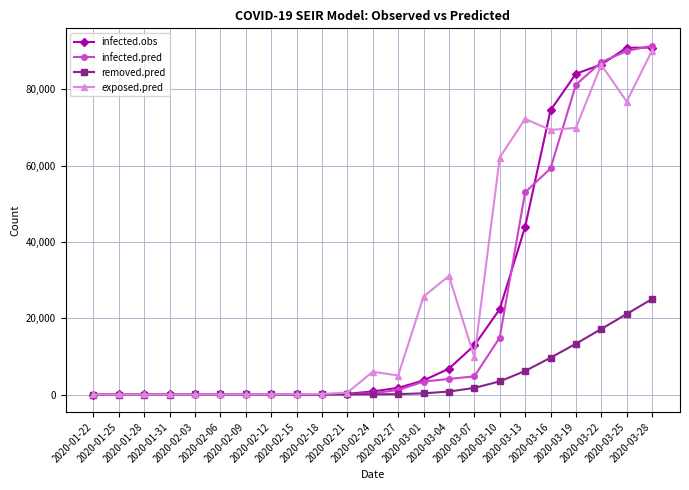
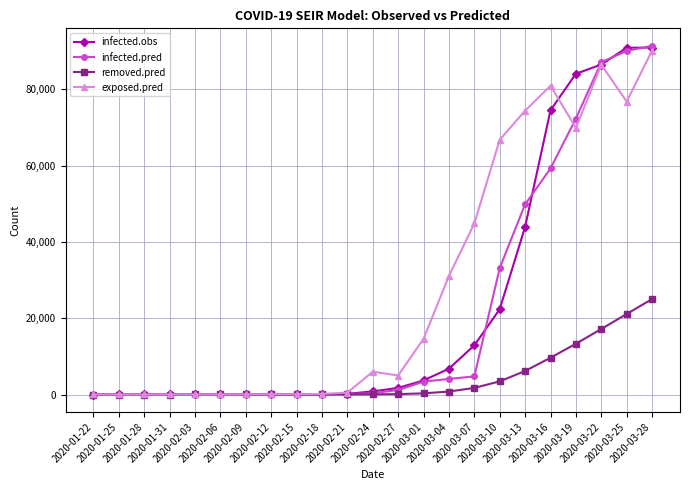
  {
    "infected.pred": {
      "2020-03-04": "4,000",
      "2020-03-07": "5,000",
-     "2020-03-10": "15,000",
-     "2020-03-13": "53,000",
+     "2020-03-10": "33,000",
+     "2020-03-13": "50,000",
      "2020-03-16": "59,000",
-     "2020-03-19": "81,000",
+     "2020-03-19": "72,000",
      "2020-03-25": "90,000"
    },
    "exposed.pred": {
      "2020-02-24": "6,000",
      "2020-02-27": "5,000",
-     "2020-03-01": "26,000",
+     "2020-03-01": "15,000",
      "2020-03-04": "31,000",
-     "2020-03-07": "10,000",
-     "2020-03-10": "62,000",
-     "2020-03-13": "72,000",
-     "2020-03-16": "69,000",
+     "2020-03-07": "45,000",
+     "2020-03-10": "67,000",
+     "2020-03-13": "74,000",
+     "2020-03-16": "81,000",
      "2020-03-19": "70,000",
      "2020-03-25": "77,000",
      "2020-03-28": "90,000"
    }
  }
